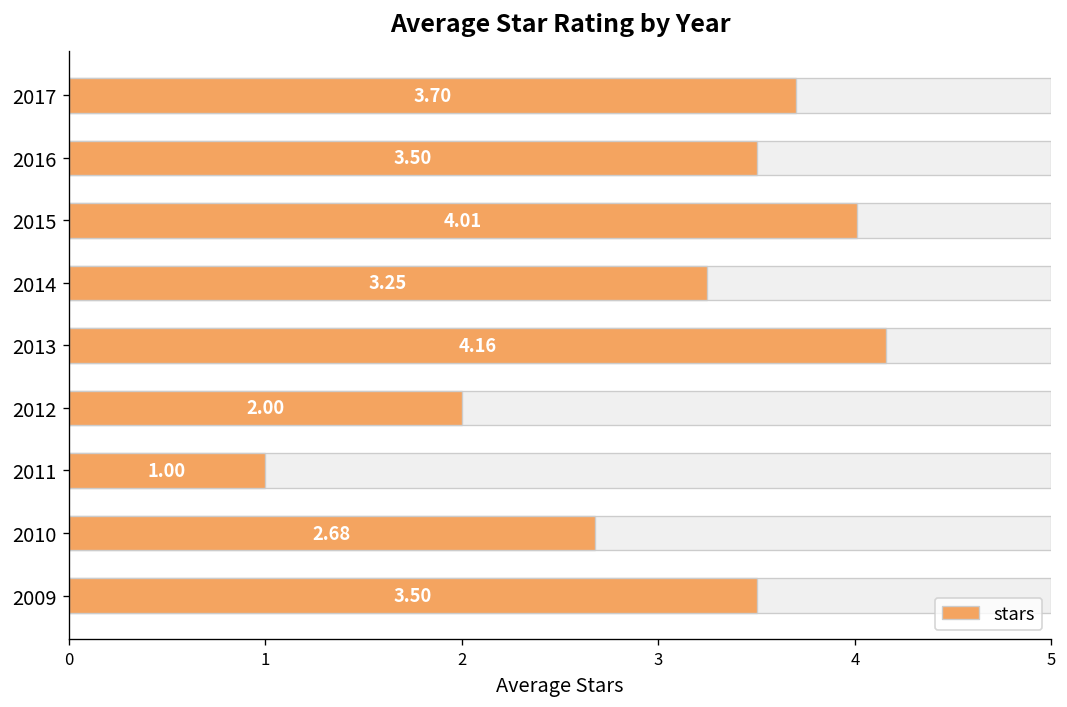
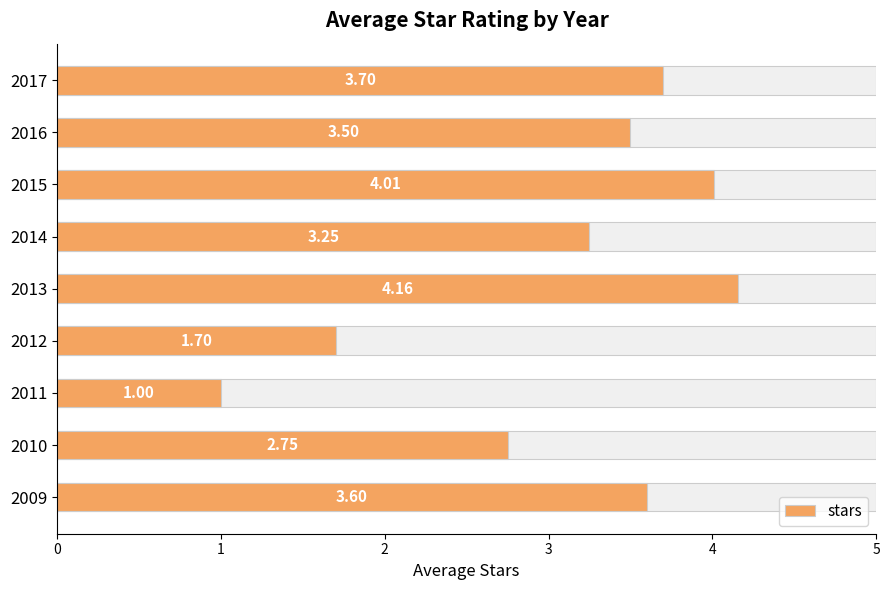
  {
    "stars": {
-     "2012": 2.00,
-     "2010": 2.68,
-     "2009": 3.50
+     "2012": 1.70,
+     "2010": 2.75,
+     "2009": 3.60
    }
  }
